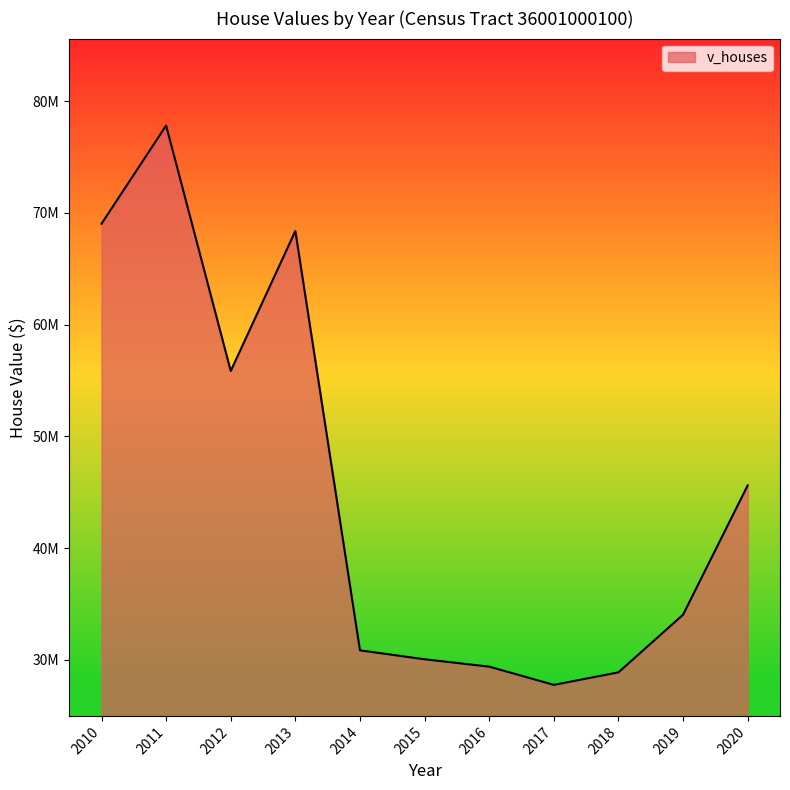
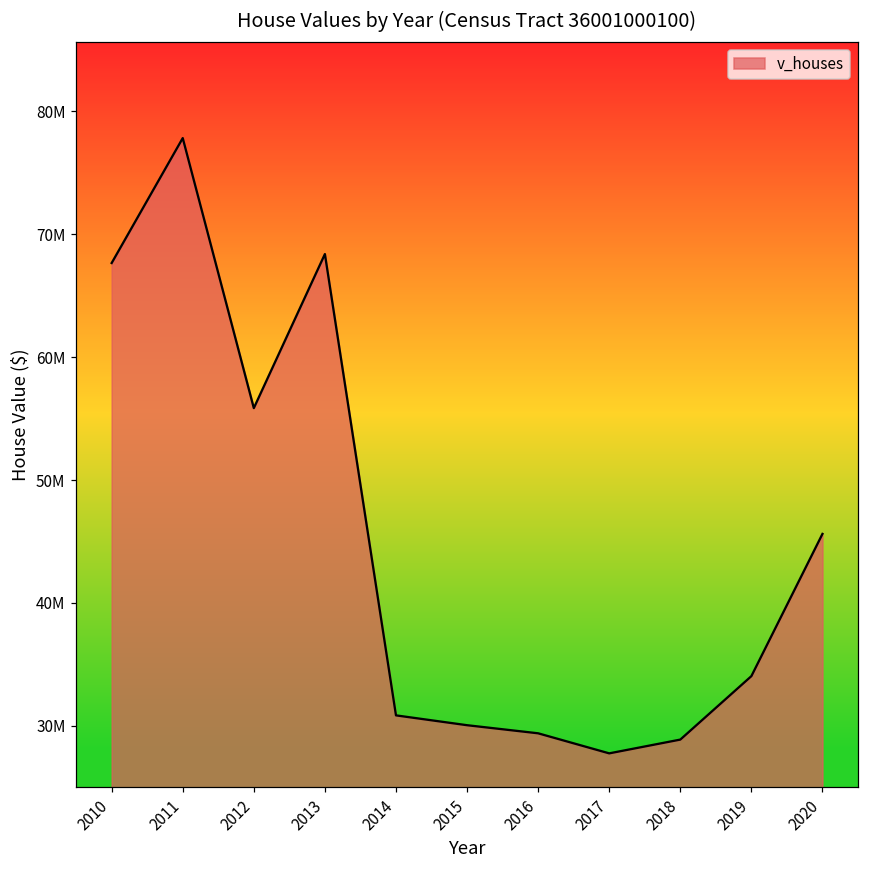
  {
-   "2010": 69000000,
+   "2010": 67700000,
    "2011": 77800000,
    "2012": 55900000,
    "2013": 68400000,
    "2014": 30900000,
    "2015": 30100000,
    "2016": 29400000,
    "2017": 27800000,
    "2018": 28900000,
    "2019": 34000000,
    "2020": 45600000
  }
